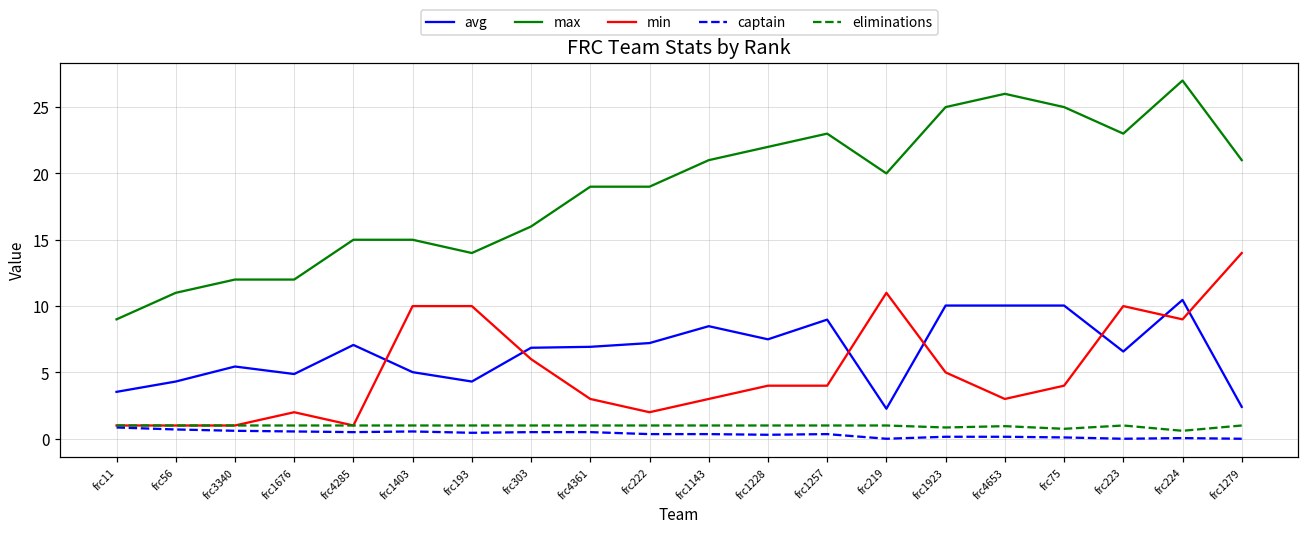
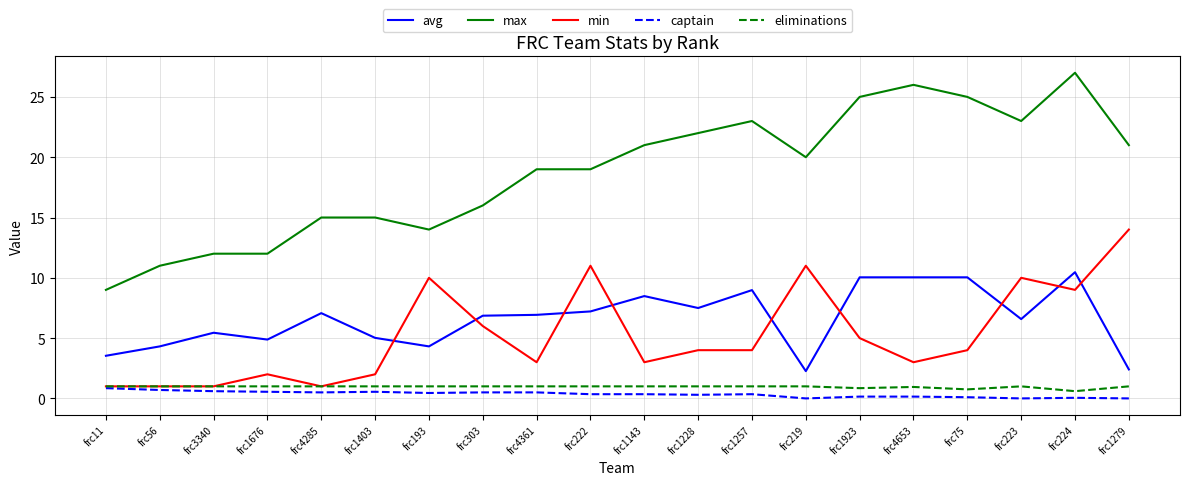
  {
    "min": {
      "frc1676": 2,
-     "frc1403": 10,
+     "frc1403": 2,
      "frc193": 10,
      "frc303": 6,
      "frc4361": 3,
-     "frc222": 2,
+     "frc222": 11,
      "frc1143": 3,
      "frc1228": 4,
      "frc1257": 4,
      "frc219": 11,
      "frc1923": 5,
      "frc4653": 3,
      "frc75": 4,
      "frc223": 10,
      "frc224": 9,
      "frc1279": 14
    }
  }
